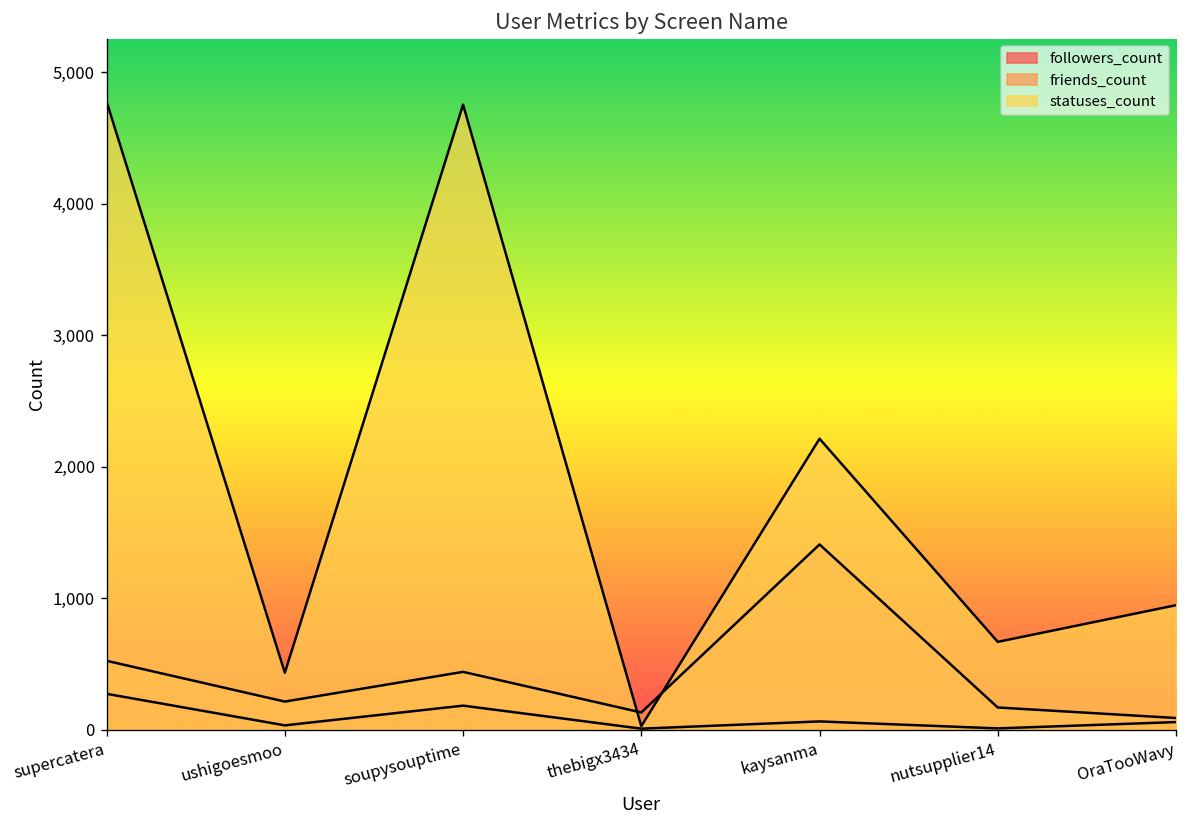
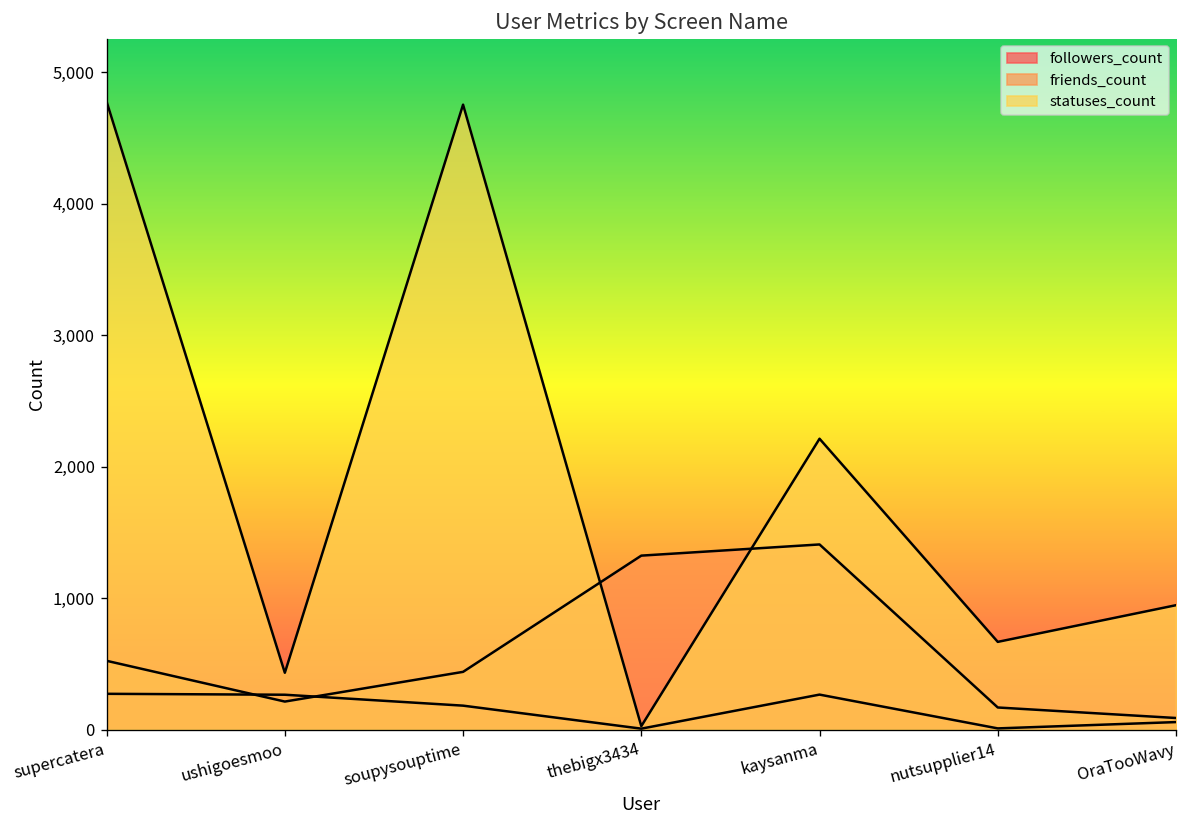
  {
    "followers_count": {
      "supercatera": "270",
-     "ushigoesmoo": "30",
+     "ushigoesmoo": "270",
      "soupysouptime": "180",
-     "kaysanma": "60",
+     "kaysanma": "270",
      "nutsupplier14": "10",
      "OraTooWavy": "60"
    },
    "friends_count": {
      "supercatera": "520",
      "ushigoesmoo": "210",
      "soupysouptime": "440",
-     "thebigx3434": "130",
+     "thebigx3434": "1,320",
      "kaysanma": "1,410",
      "nutsupplier14": "170",
      "OraTooWavy": "90"
    },
    "statuses_count": {
      "supercatera": "4,780",
      "ushigoesmoo": "430",
      "soupysouptime": "4,750",
      "kaysanma": "2,210",
      "nutsupplier14": "670",
      "OraTooWavy": "950"
    }
  }
